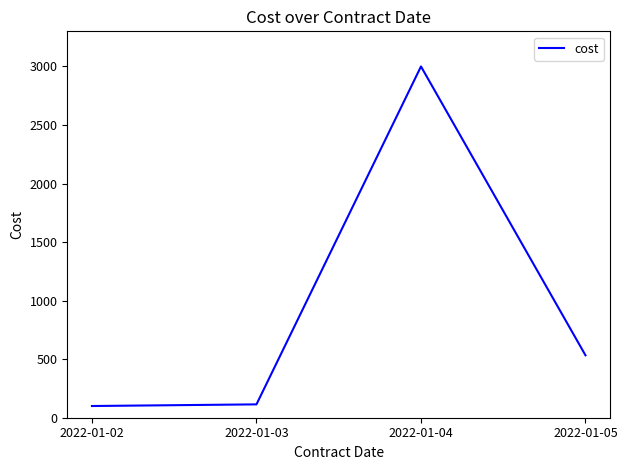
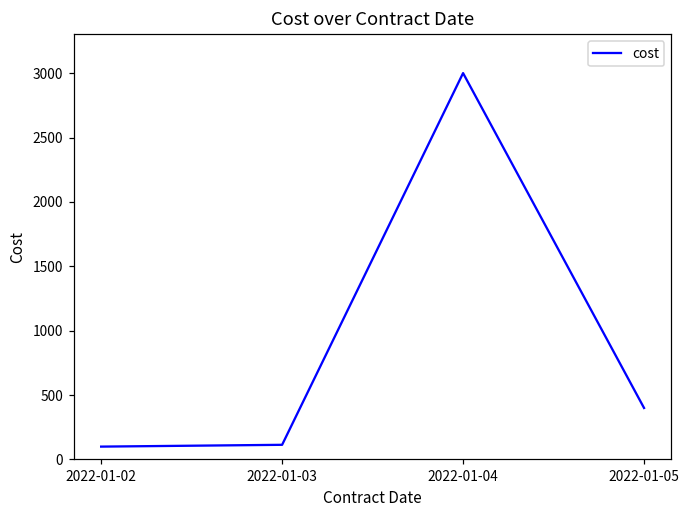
  {
    "2022-01-02": 100,
    "2022-01-03": 110,
    "2022-01-04": 3000,
-   "2022-01-05": 530
+   "2022-01-05": 400
  }
